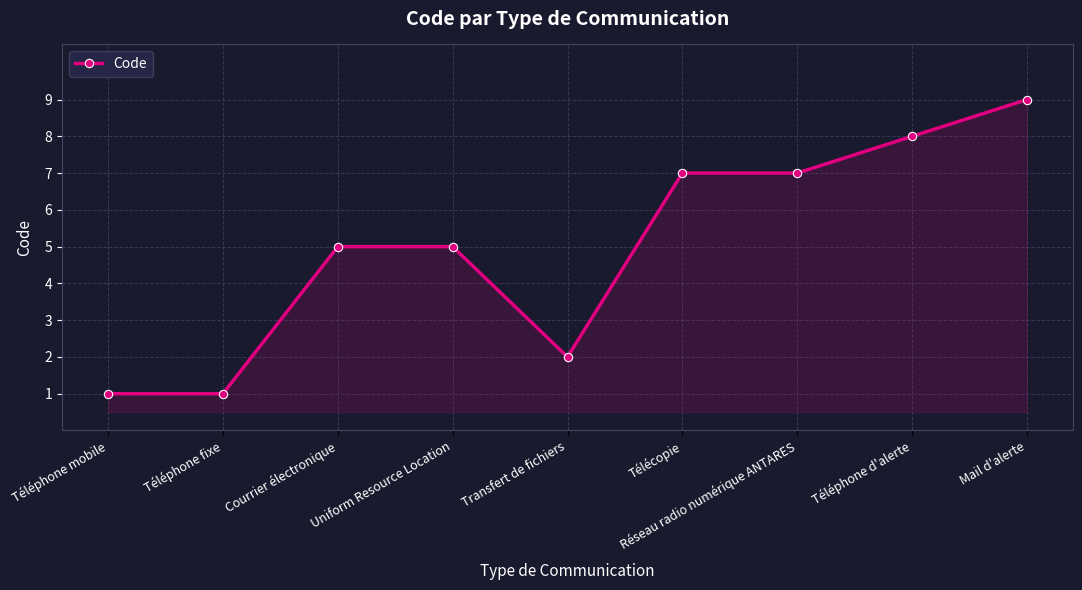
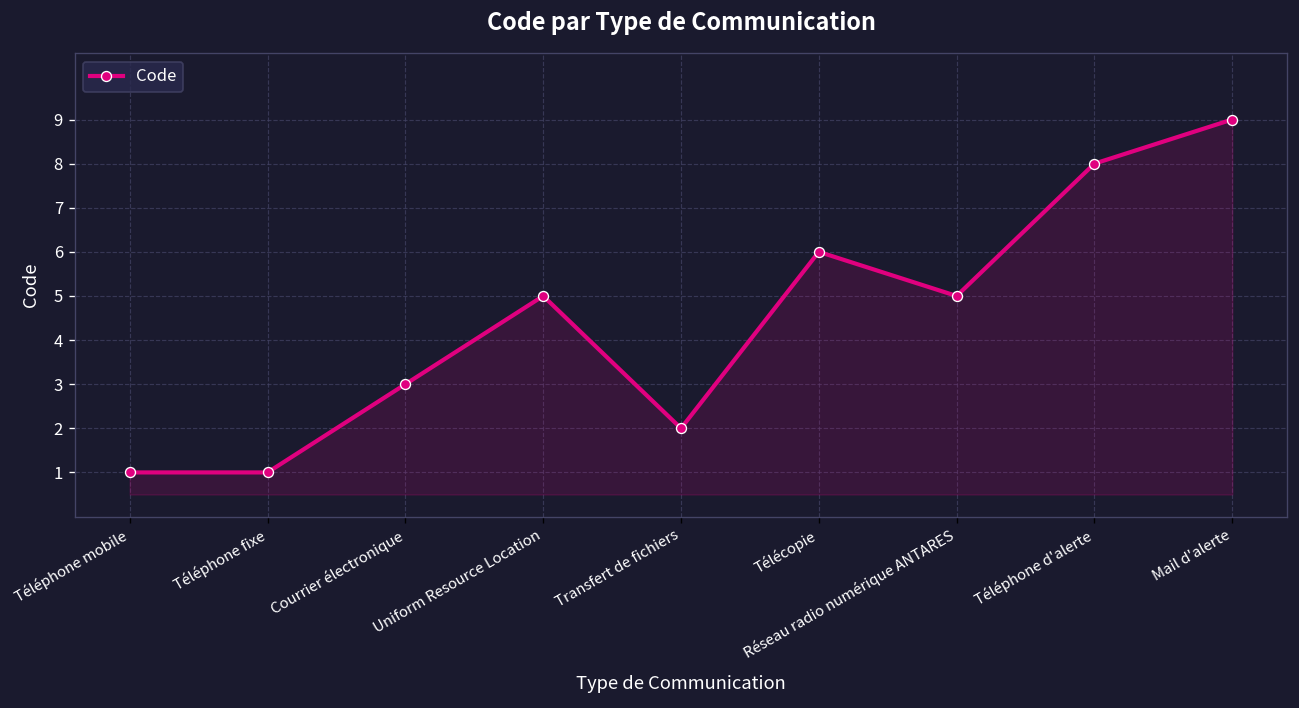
  {
    "Téléphone mobile": 1,
    "Téléphone fixe": 1,
-   "Courrier électronique": 5,
+   "Courrier électronique": 3,
    "Uniform Resource Location": 5,
    "Transfert de fichiers": 2,
-   "Télécopie": 7,
-   "Réseau radio numérique ANTARES": 7,
+   "Télécopie": 6,
+   "Réseau radio numérique ANTARES": 5,
    "Téléphone d'alerte": 8,
    "Mail d'alerte": 9
  }
